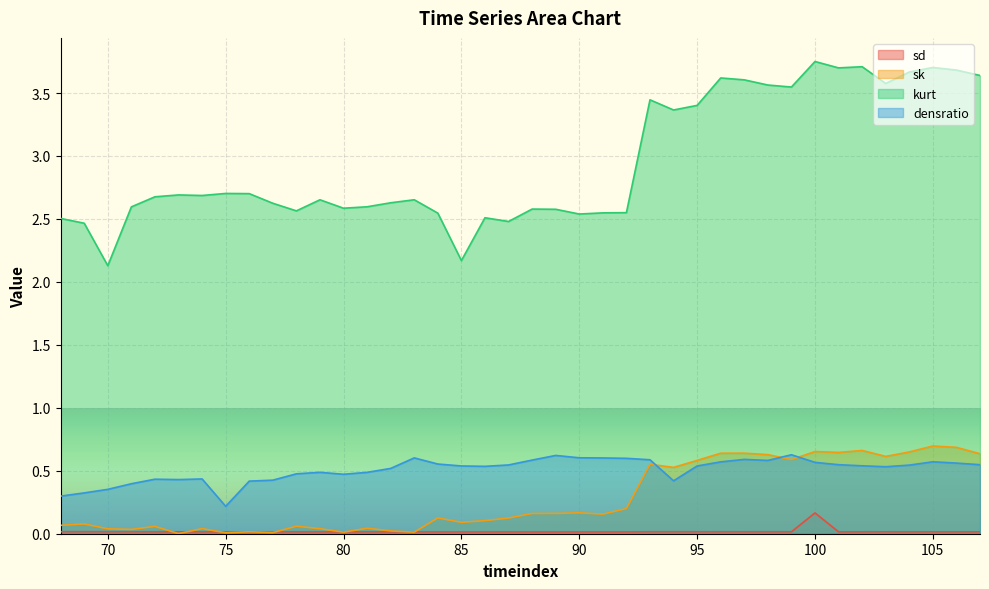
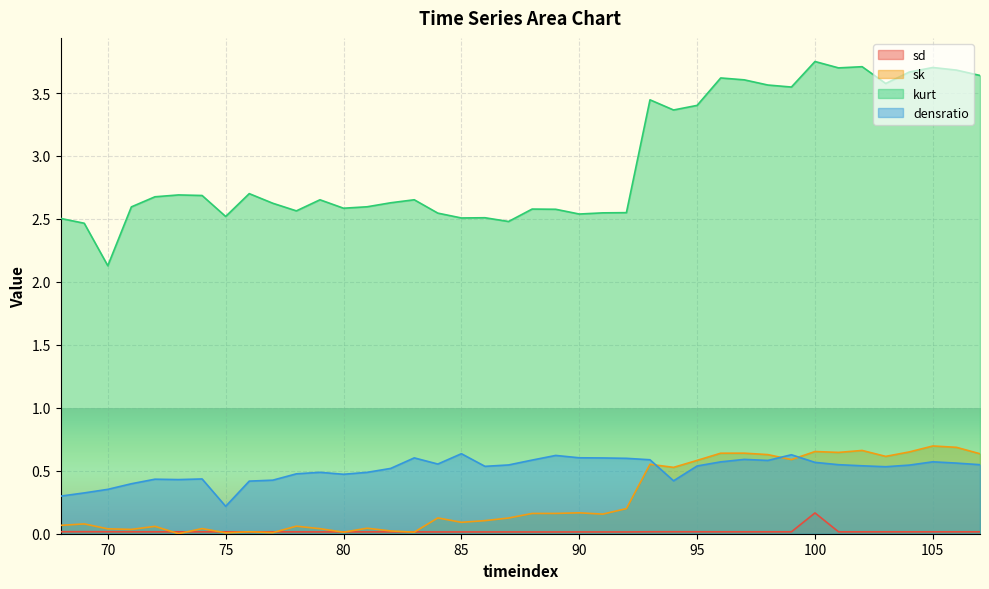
  {
    "sd": {
      "70": 0.02,
      "85": 0.01,
      "90": 0.01,
      "95": 0.02,
      "100": 0.17,
      "105": 0.02
    },
    "sk": {
      "70": 0.04,
      "85": 0.09,
      "90": 0.17,
      "95": 0.58,
      "100": 0.65,
      "105": 0.70
    },
    "kurt": {
      "70": 2.13,
-     "75": 2.70,
+     "75": 2.52,
      "80": 2.58,
-     "85": 2.17,
+     "85": 2.51,
      "90": 2.54,
      "95": 3.40,
      "100": 3.75
    },
    "densratio": {
      "70": 0.35,
      "75": 0.22,
      "80": 0.47,
-     "85": 0.54,
+     "85": 0.64,
      "90": 0.60,
      "95": 0.54,
      "100": 0.57,
      "105": 0.57
    }
  }
